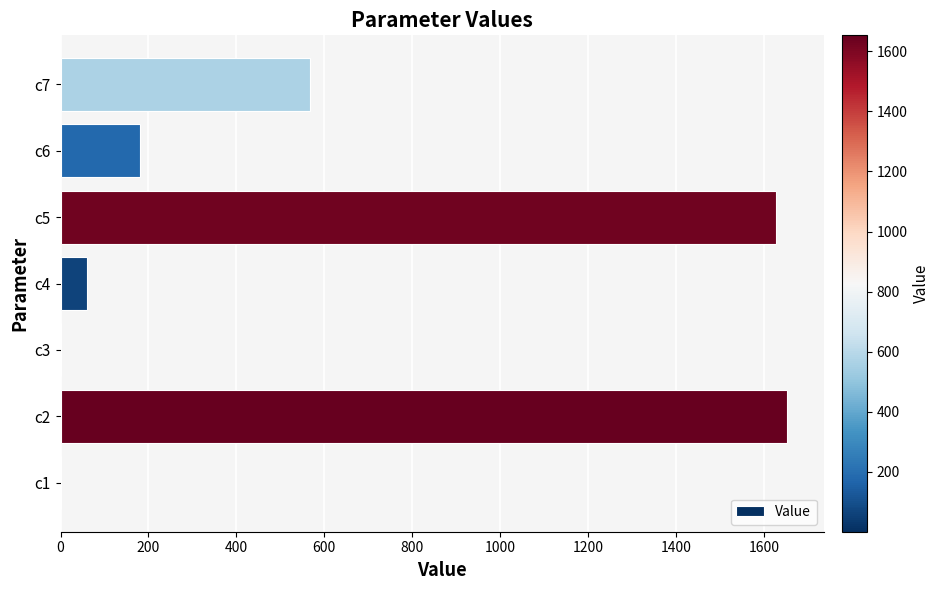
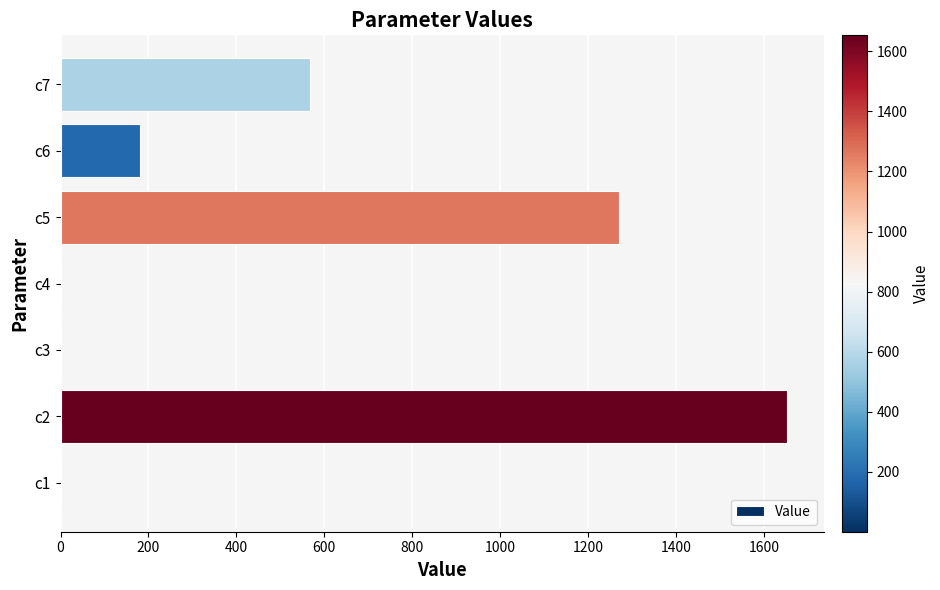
  {
    "c7": 570,
    "c6": 180,
-   "c5": 1630,
-   "c4": 60,
+   "c5": 1270,
+   "c4": 0,
    "c2": 1650
  }
